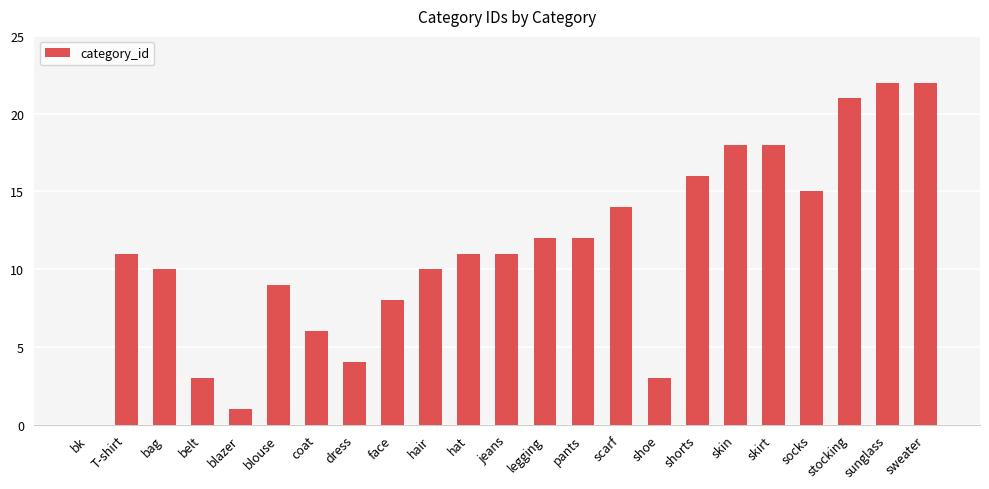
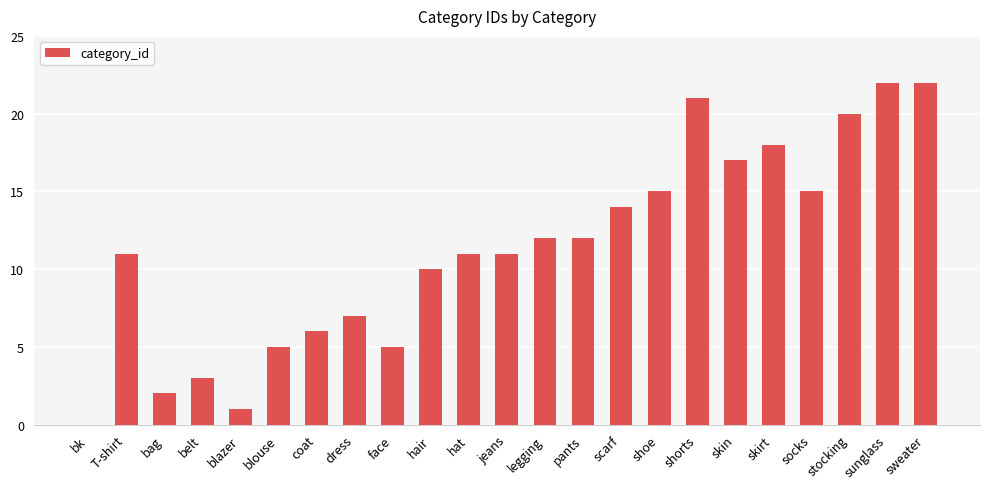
  {
    "bk": 0,
    "T-shirt": 11,
-   "bag": 10,
+   "bag": 2,
    "belt": 3,
    "blazer": 1,
-   "blouse": 9,
+   "blouse": 5,
    "coat": 6,
-   "dress": 4,
-   "face": 8,
+   "dress": 7,
+   "face": 5,
    "hair": 10,
    "hat": 11,
    "jeans": 11,
    "legging": 12,
    "pants": 12,
    "scarf": 14,
-   "shoe": 3,
-   "shorts": 16,
-   "skin": 18,
+   "shoe": 15,
+   "shorts": 21,
+   "skin": 17,
    "skirt": 18,
    "socks": 15,
-   "stocking": 21,
+   "stocking": 20,
    "sunglass": 22,
    "sweater": 22
  }
